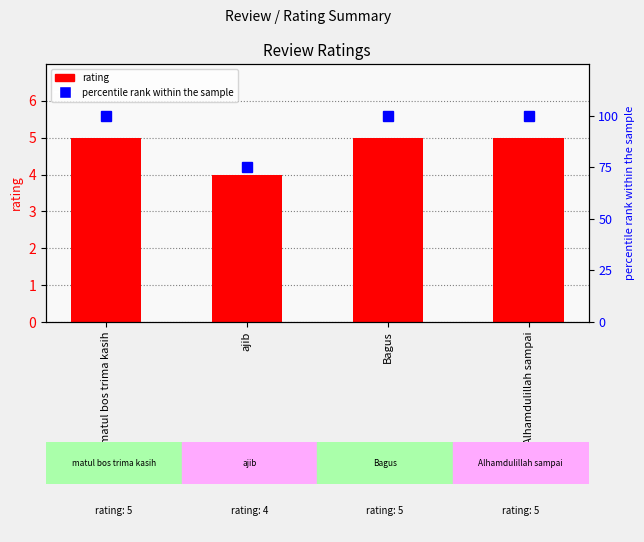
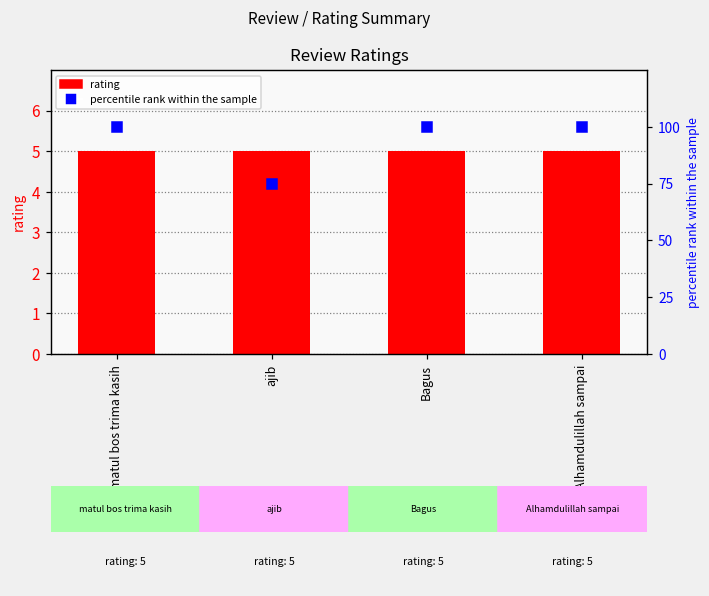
  {
    "rating": {
-     "ajib": 4
+     "ajib": 5
    }
  }
